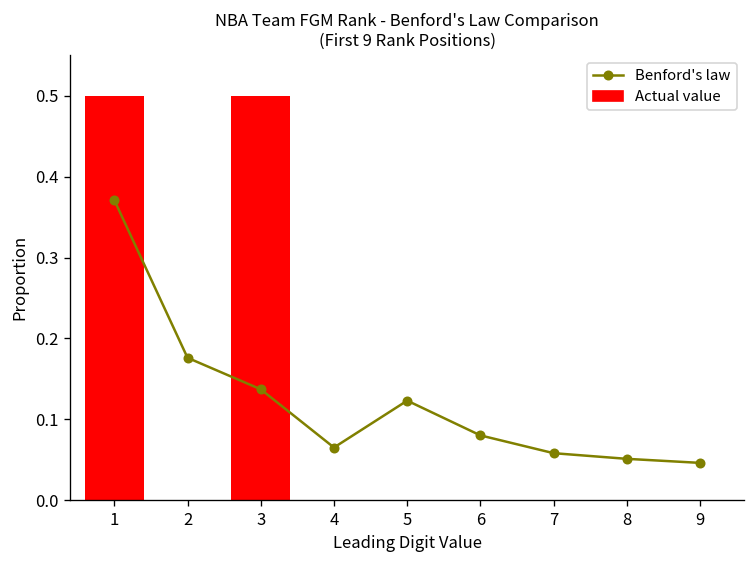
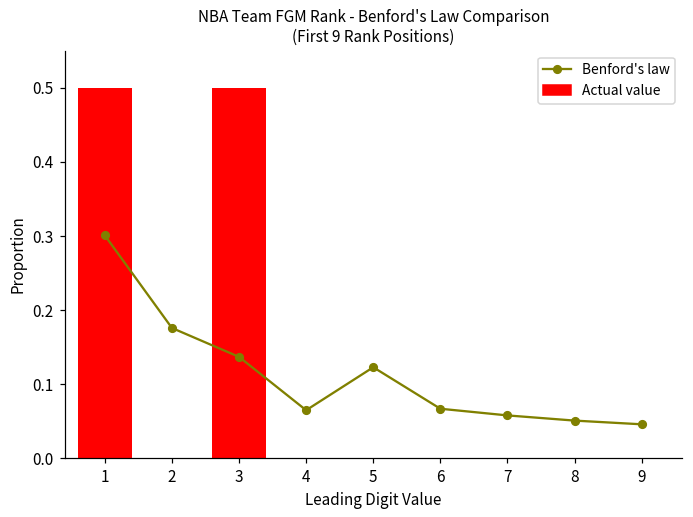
  {
    "Benford's law": {
-     "1": 0.37,
+     "1": 0.30,
      "2": 0.18,
      "3": 0.14,
      "4": 0.07,
      "5": 0.12,
-     "6": 0.08,
+     "6": 0.07,
      "7": 0.06,
      "8": 0.05,
      "9": 0.05
    }
  }
